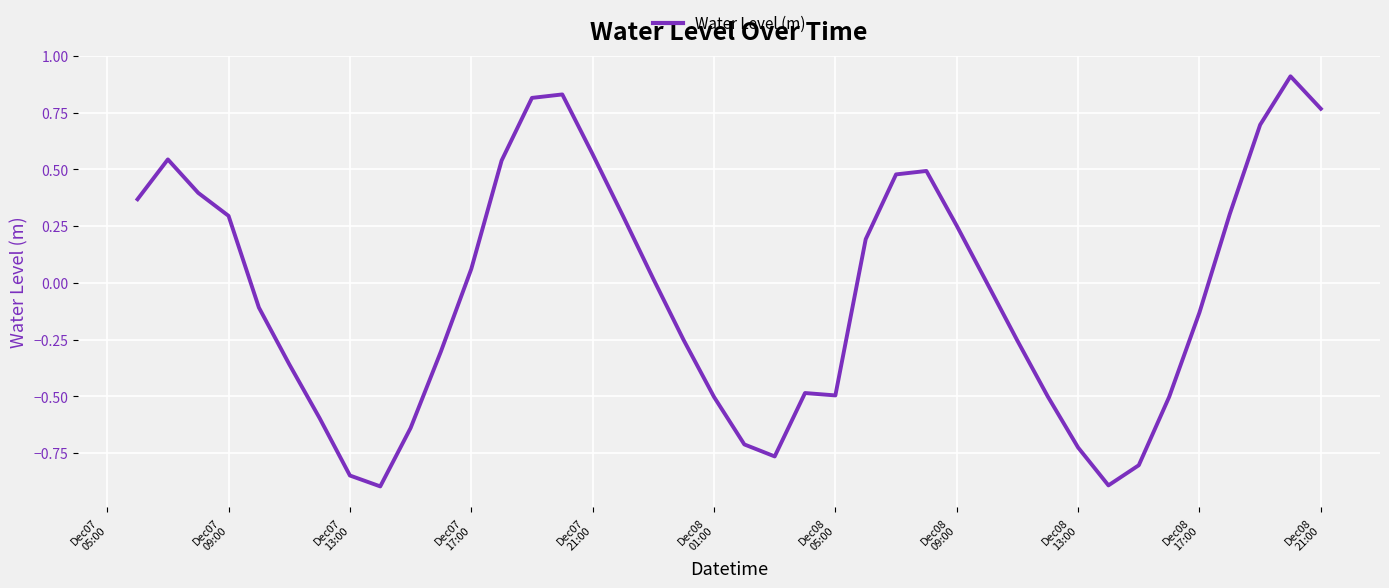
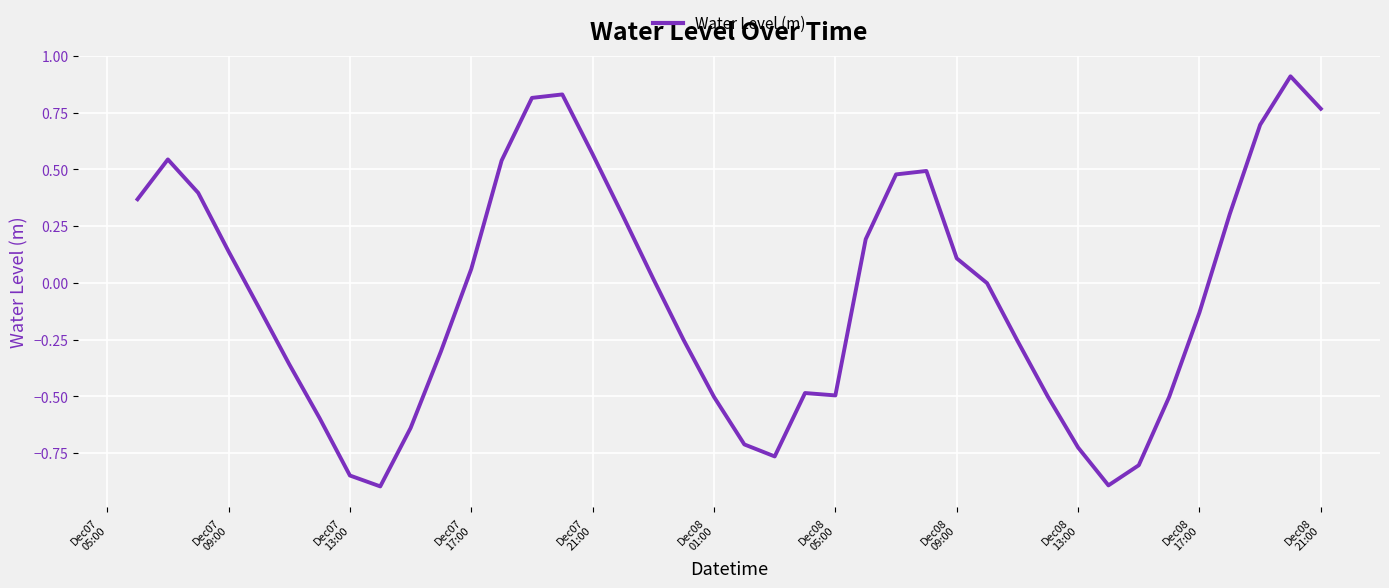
  {
-   "Dec07 09:00": 0.30,
+   "Dec07 09:00": 0.14,
    "Dec07 13:00": -0.85,
    "Dec07 17:00": 0.06,
    "Dec07 21:00": 0.57,
    "Dec08 01:00": -0.50,
    "Dec08 05:00": -0.50,
-   "Dec08 09:00": 0.25,
+   "Dec08 09:00": 0.11,
    "Dec08 13:00": -0.73,
    "Dec08 17:00": -0.13,
    "Dec08 21:00": 0.77
  }
